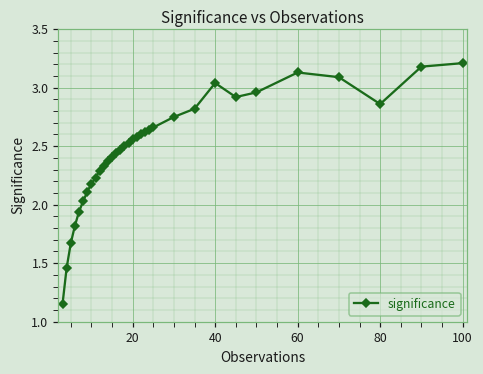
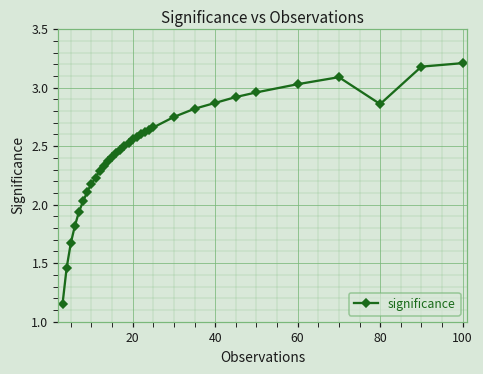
  {
    "20": 2.56,
-   "40": 3.04,
-   "60": 3.13,
+   "40": 2.87,
+   "60": 3.03,
    "80": 2.86,
    "100": 3.21
  }
